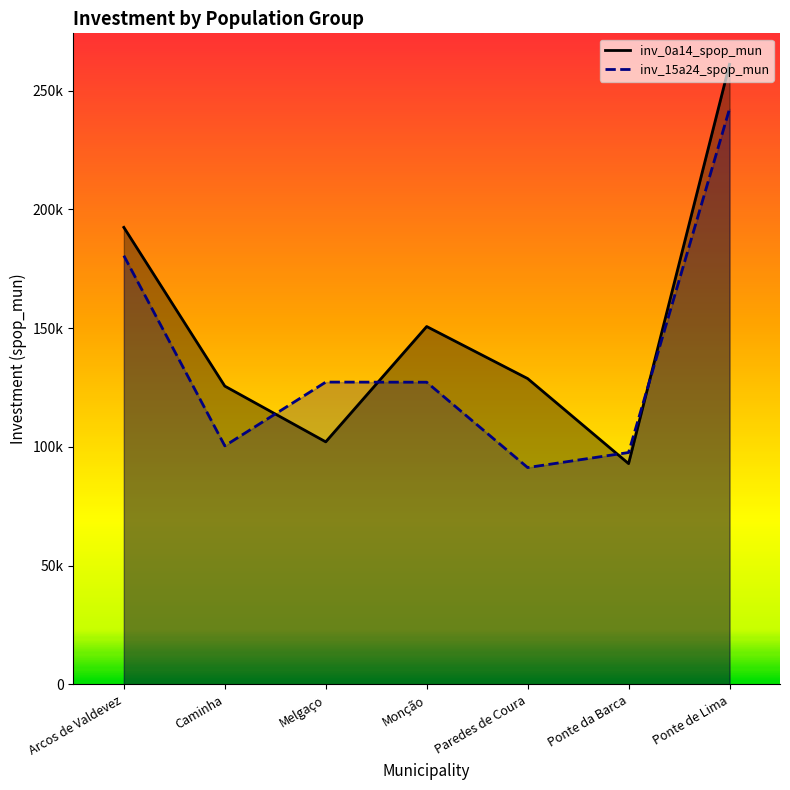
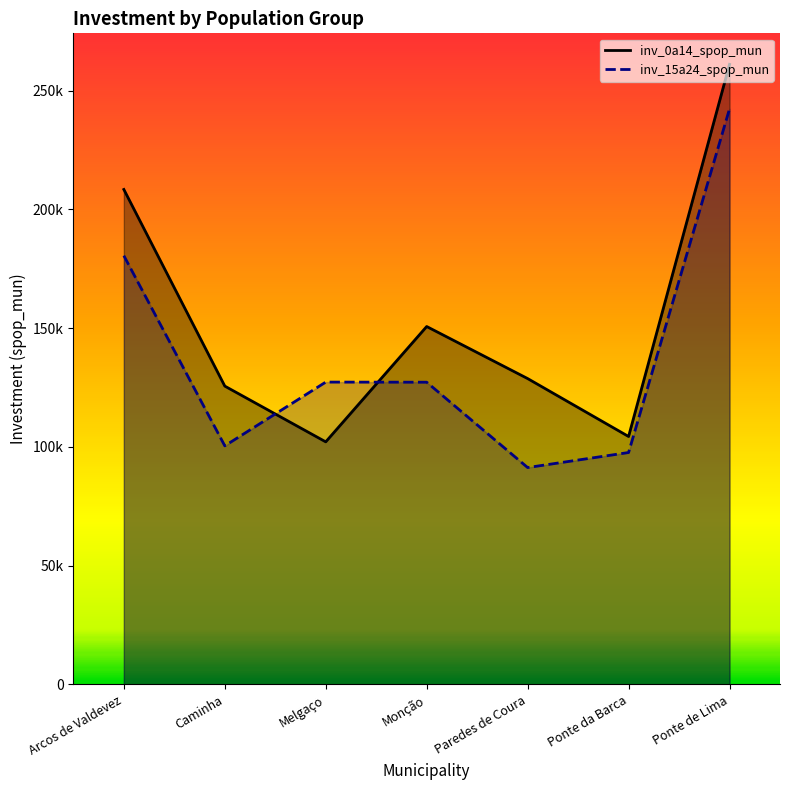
  {
    "inv_0a14_spop_mun": {
-     "Arcos de Valdevez": 192000,
+     "Arcos de Valdevez": 208000,
      "Caminha": 126000,
      "Melgaço": 102000,
      "Monção": 151000,
      "Paredes de Coura": 129000,
-     "Ponte da Barca": 93000
+     "Ponte da Barca": 104000
    },
    "inv_15a24_spop_mun": {
      "Arcos de Valdevez": 180000,
      "Caminha": 100000,
      "Melgaço": 127000,
      "Monção": 127000,
      "Paredes de Coura": 91000,
      "Ponte da Barca": 98000,
      "Ponte de Lima": 242000
    }
  }
